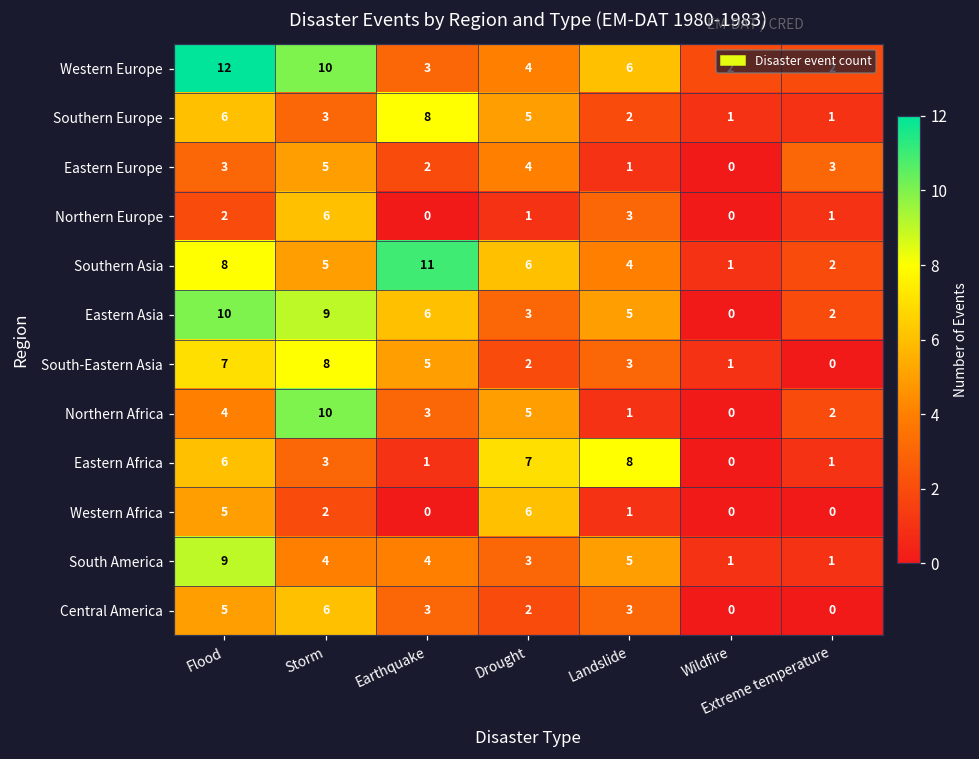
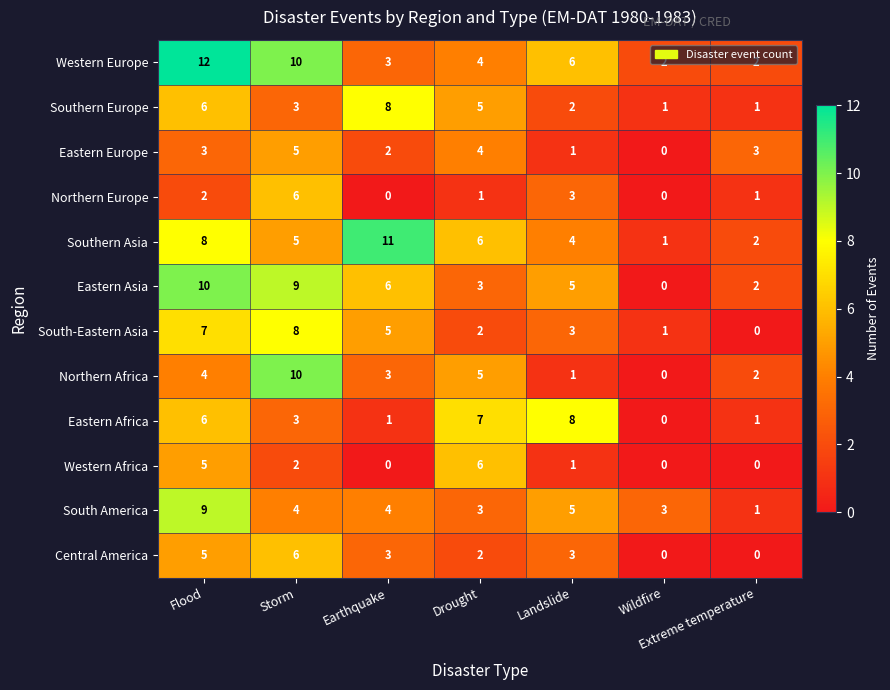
  {
    "Western Europe": {
      "Flood": 12,
      "Storm": 10,
      "Earthquake": 3,
      "Drought": 4,
      "Landslide": 6
    },
    "Southern Europe": {
      "Flood": 6,
      "Storm": 3,
      "Earthquake": 8,
      "Drought": 5,
      "Landslide": 2,
      "Wildfire": 1,
      "Extreme temperature": 1
    },
    "Eastern Europe": {
      "Flood": 3,
      "Storm": 5,
      "Earthquake": 2,
      "Drought": 4,
      "Landslide": 1,
      "Wildfire": 0,
      "Extreme temperature": 3
    },
    "Northern Europe": {
      "Flood": 2,
      "Storm": 6,
      "Earthquake": 0,
      "Drought": 1,
      "Landslide": 3,
      "Wildfire": 0,
      "Extreme temperature": 1
    },
    "Southern Asia": {
      "Flood": 8,
      "Storm": 5,
      "Earthquake": 11,
      "Drought": 6,
      "Landslide": 4,
      "Wildfire": 1,
      "Extreme temperature": 2
    },
    "Eastern Asia": {
      "Flood": 10,
      "Storm": 9,
      "Earthquake": 6,
      "Drought": 3,
      "Landslide": 5,
      "Wildfire": 0,
      "Extreme temperature": 2
    },
    "South-Eastern Asia": {
      "Flood": 7,
      "Storm": 8,
      "Earthquake": 5,
      "Drought": 2,
      "Landslide": 3,
      "Wildfire": 1,
      "Extreme temperature": 0
    },
    "Northern Africa": {
      "Flood": 4,
      "Storm": 10,
      "Earthquake": 3,
      "Drought": 5,
      "Landslide": 1,
      "Wildfire": 0,
      "Extreme temperature": 2
    },
    "Eastern Africa": {
      "Flood": 6,
      "Storm": 3,
      "Earthquake": 1,
      "Drought": 7,
      "Landslide": 8,
      "Wildfire": 0,
      "Extreme temperature": 1
    },
    "Western Africa": {
      "Flood": 5,
      "Storm": 2,
      "Earthquake": 0,
      "Drought": 6,
      "Landslide": 1,
      "Wildfire": 0,
      "Extreme temperature": 0
    },
    "South America": {
      "Flood": 9,
      "Storm": 4,
      "Earthquake": 4,
      "Drought": 3,
      "Landslide": 5,
-     "Wildfire": 1,
+     "Wildfire": 3,
      "Extreme temperature": 1
    },
    "Central America": {
      "Flood": 5,
      "Storm": 6,
      "Earthquake": 3,
      "Drought": 2,
      "Landslide": 3,
      "Wildfire": 0,
      "Extreme temperature": 0
    }
  }
